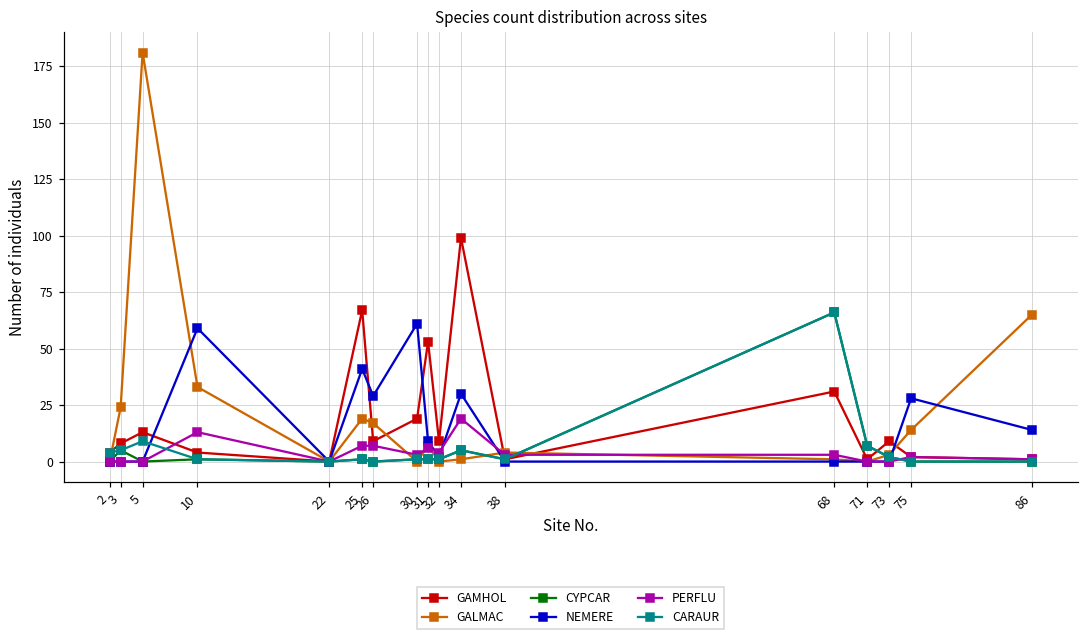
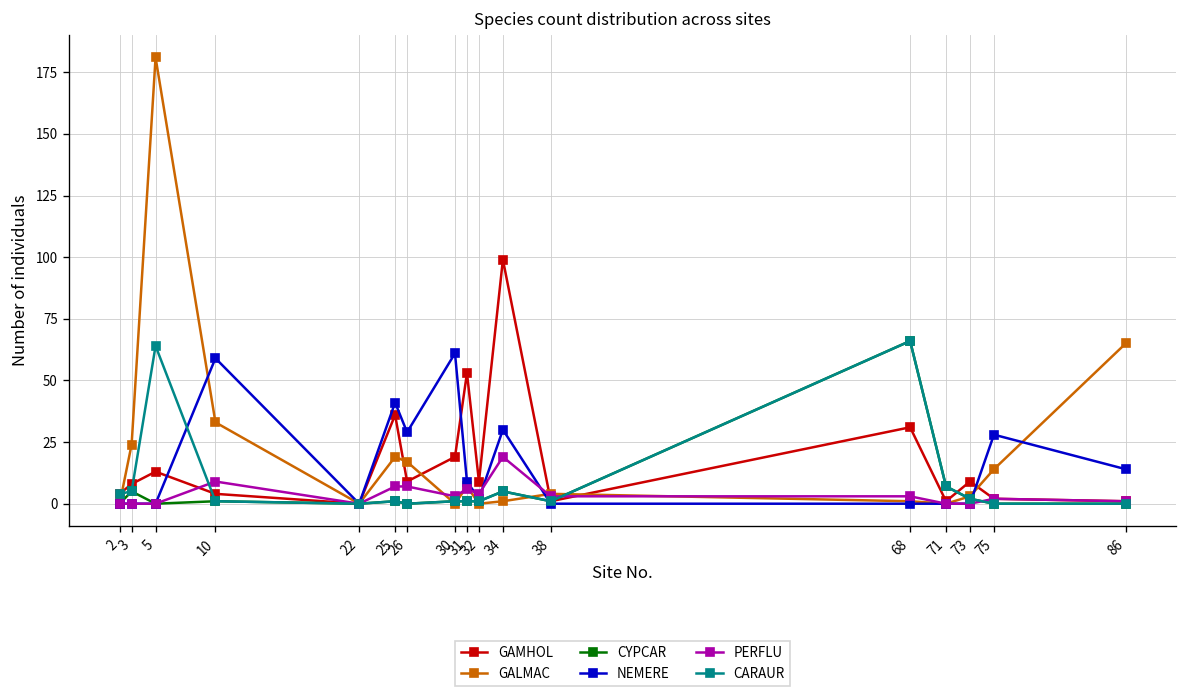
  {
    "GAMHOL": {
      "3": 8,
      "5": 13,
      "10": 4,
-     "25": 67,
+     "25": 36,
      "26": 9,
      "30": 19,
      "31": 53,
      "32": 9,
      "34": 99,
      "68": 31,
      "73": 9
    },
    "GALMAC": {
      "3": 24,
      "5": 181,
      "10": 33,
      "25": 19,
      "26": 17,
      "34": 1,
      "75": 14,
      "86": 65
    },
    "NEMERE": {
      "10": 59,
      "25": 41,
      "26": 29,
      "30": 61,
      "31": 9,
      "34": 30,
      "75": 28,
      "86": 14
    },
    "PERFLU": {
-     "10": 13,
+     "10": 9,
      "25": 7,
      "26": 7,
      "30": 3,
      "32": 4,
      "34": 19,
      "68": 3
    },
    "CARAUR": {
-     "5": 9
+     "5": 64
    }
  }
